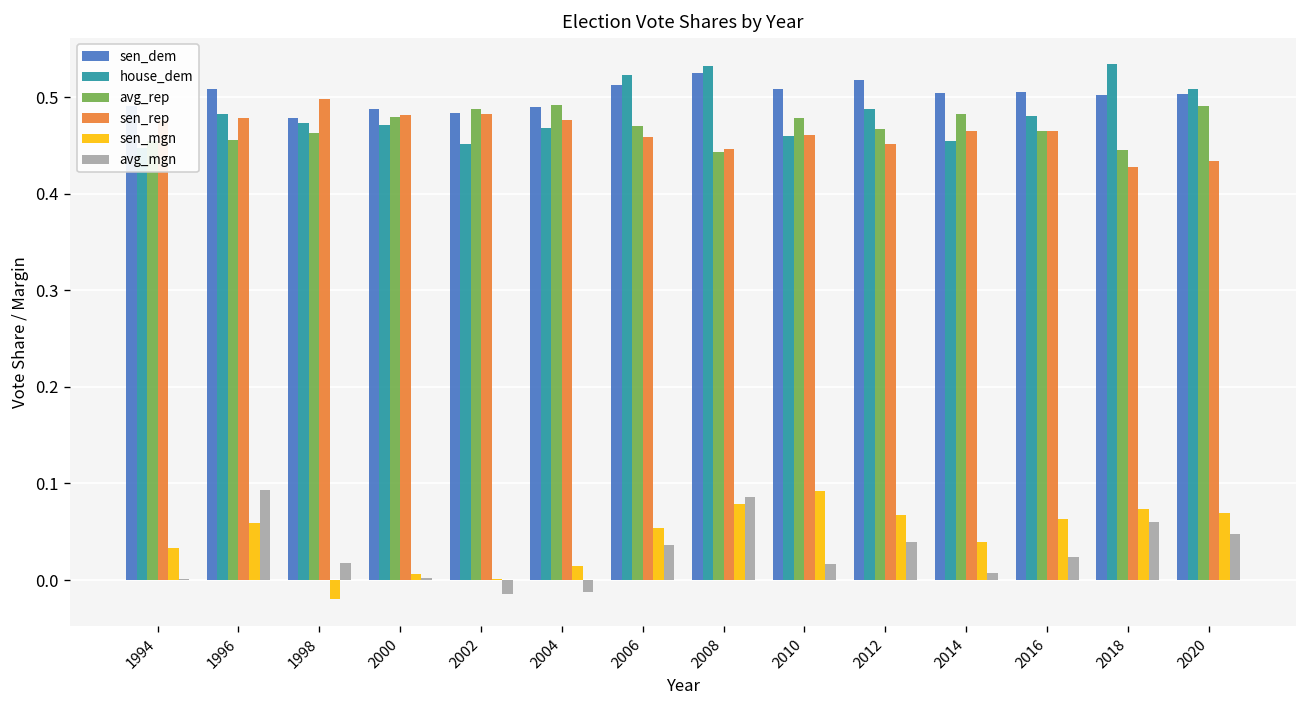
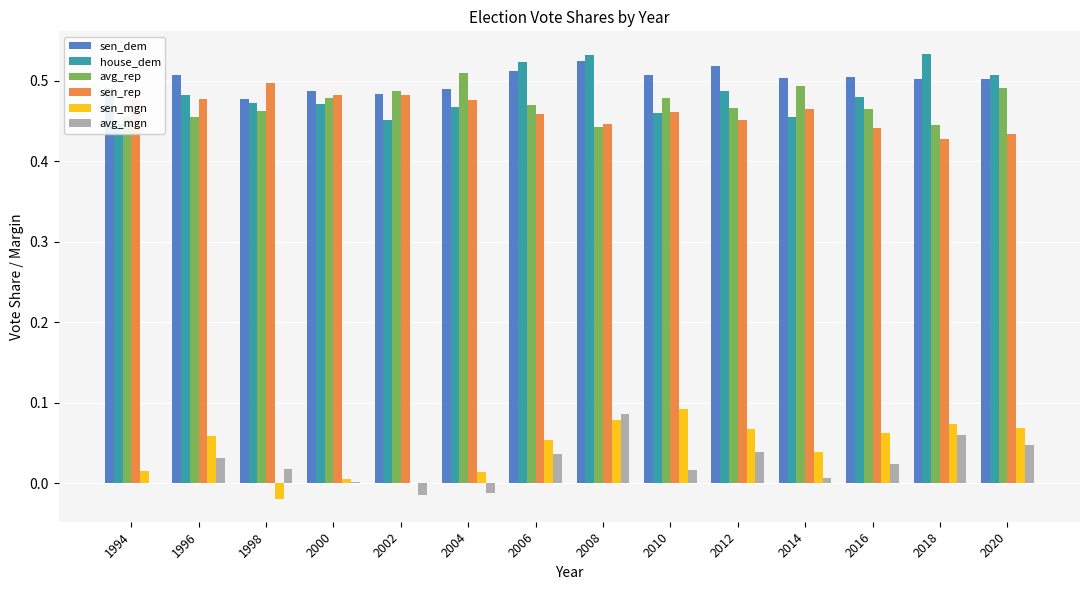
  {
    "sen_dem": {
      "1996": 0.51,
      "1998": 0.48,
      "2000": 0.49,
      "2002": 0.48,
      "2004": 0.49,
      "2006": 0.51,
      "2008": 0.53,
      "2010": 0.51,
      "2012": 0.52,
      "2014": 0.50,
      "2016": 0.51,
      "2018": 0.50,
      "2020": 0.50
    },
    "house_dem": {
      "1996": 0.48,
      "1998": 0.47,
      "2000": 0.47,
      "2002": 0.45,
      "2004": 0.47,
      "2006": 0.52,
      "2008": 0.53,
      "2010": 0.46,
      "2012": 0.49,
      "2014": 0.46,
      "2016": 0.48,
      "2018": 0.53,
      "2020": 0.51
    },
    "avg_rep": {
      "1996": 0.46,
      "1998": 0.46,
      "2000": 0.48,
      "2002": 0.49,
-     "2004": 0.49,
+     "2004": 0.51,
      "2006": 0.47,
      "2008": 0.44,
      "2010": 0.48,
      "2012": 0.47,
-     "2014": 0.48,
+     "2014": 0.49,
      "2016": 0.46,
      "2018": 0.45,
      "2020": 0.49
    },
    "sen_rep": {
      "1996": 0.48,
      "1998": 0.50,
      "2000": 0.48,
      "2002": 0.48,
      "2004": 0.48,
      "2006": 0.46,
      "2008": 0.45,
      "2010": 0.46,
      "2012": 0.45,
      "2014": 0.47,
-     "2016": 0.47,
+     "2016": 0.44,
      "2018": 0.43,
      "2020": 0.43
    },
    "sen_mgn": {
-     "1994": 0.03,
+     "1994": 0.02,
      "1996": 0.06,
      "1998": -0.02,
      "2000": 0.01,
      "2004": 0.01,
      "2006": 0.05,
      "2008": 0.08,
      "2010": 0.09,
      "2012": 0.07,
      "2014": 0.04,
      "2016": 0.06,
      "2018": 0.07,
      "2020": 0.07
    },
    "avg_mgn": {
-     "1996": 0.09,
+     "1996": 0.03,
      "1998": 0.02,
      "2002": -0.01,
      "2004": -0.01,
      "2006": 0.04,
      "2008": 0.09,
      "2010": 0.02,
      "2012": 0.04,
      "2014": 0.01,
      "2016": 0.02,
      "2018": 0.06,
      "2020": 0.05
    }
  }
